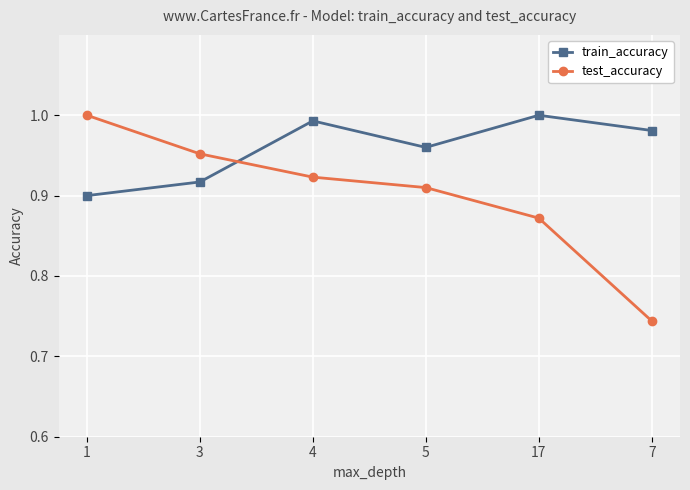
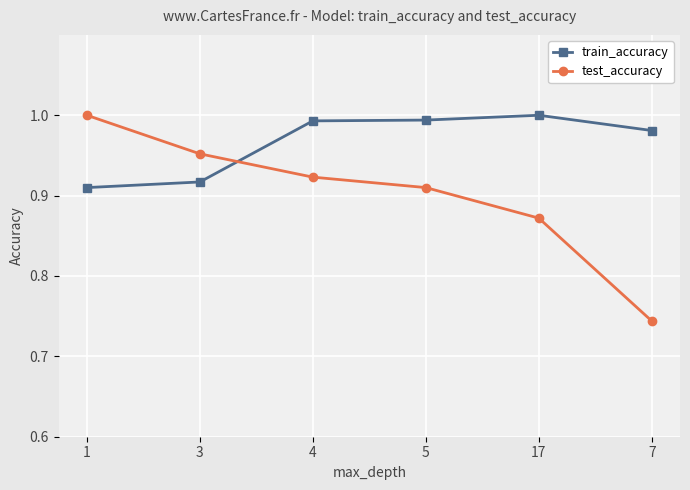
  {
    "train_accuracy": {
-     "1": 0.90,
+     "1": 0.91,
      "3": 0.92,
      "4": 0.99,
-     "5": 0.96,
+     "5": 0.99,
      "17": 1.00,
      "7": 0.98
    },
    "test_accuracy": {
      "1": 1.00,
      "3": 0.95,
      "4": 0.92,
      "5": 0.91,
      "17": 0.87,
      "7": 0.74
    }
  }
